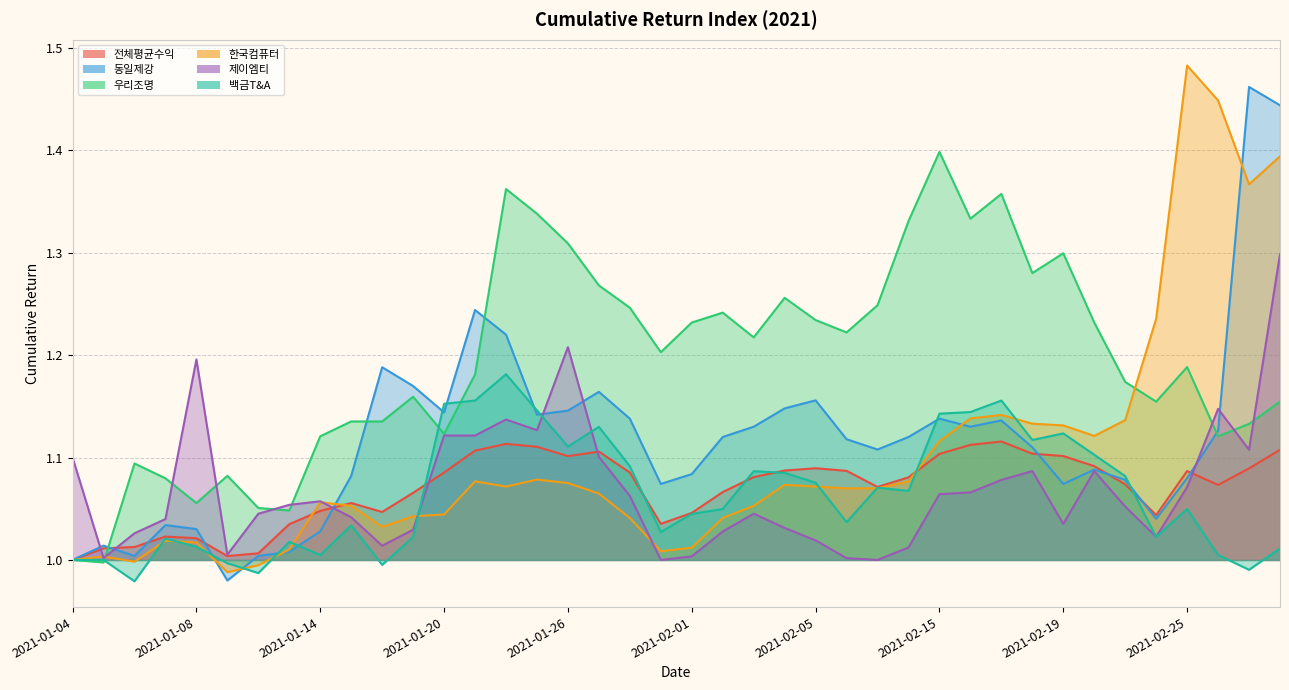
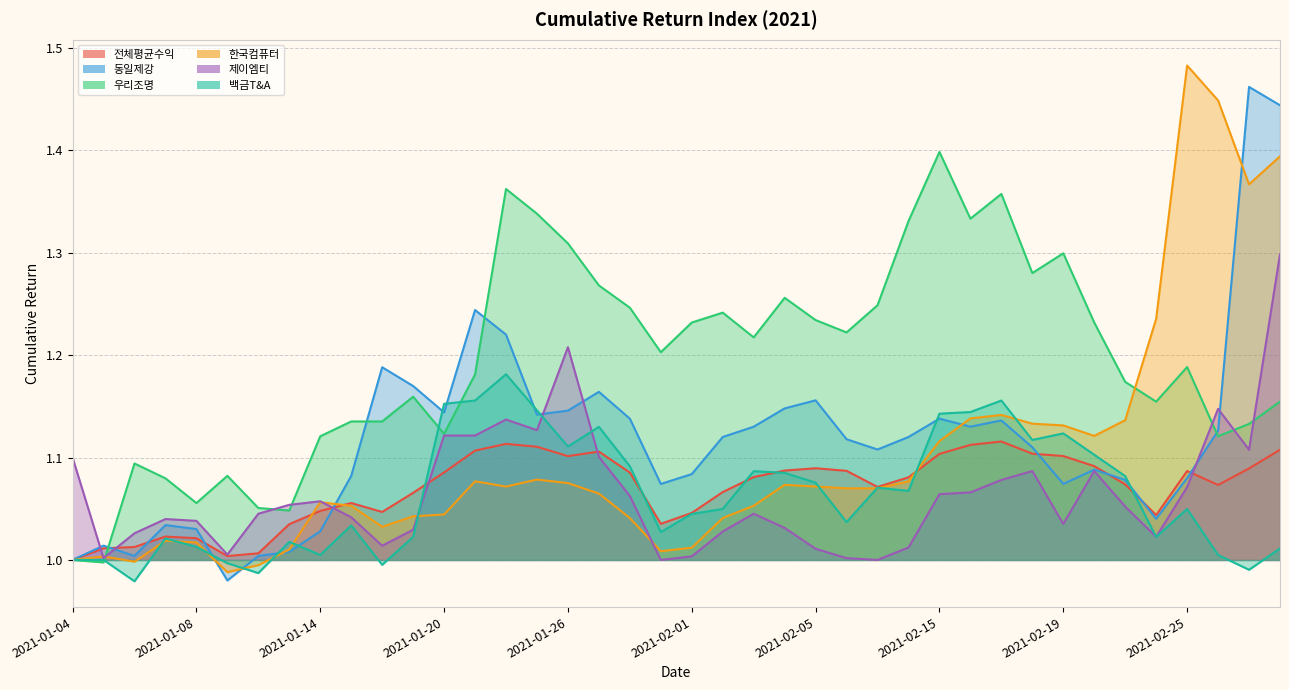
  {
    "제이엠티": {
      "2021-01-04": 1.100,
-     "2021-01-08": 1.196,
+     "2021-01-08": 1.038,
      "2021-01-26": 1.208,
      "2021-02-01": 1.003,
-     "2021-02-05": 1.019,
+     "2021-02-05": 1.011,
      "2021-02-15": 1.064,
      "2021-02-19": 1.035,
      "2021-02-25": 1.071
    }
  }
